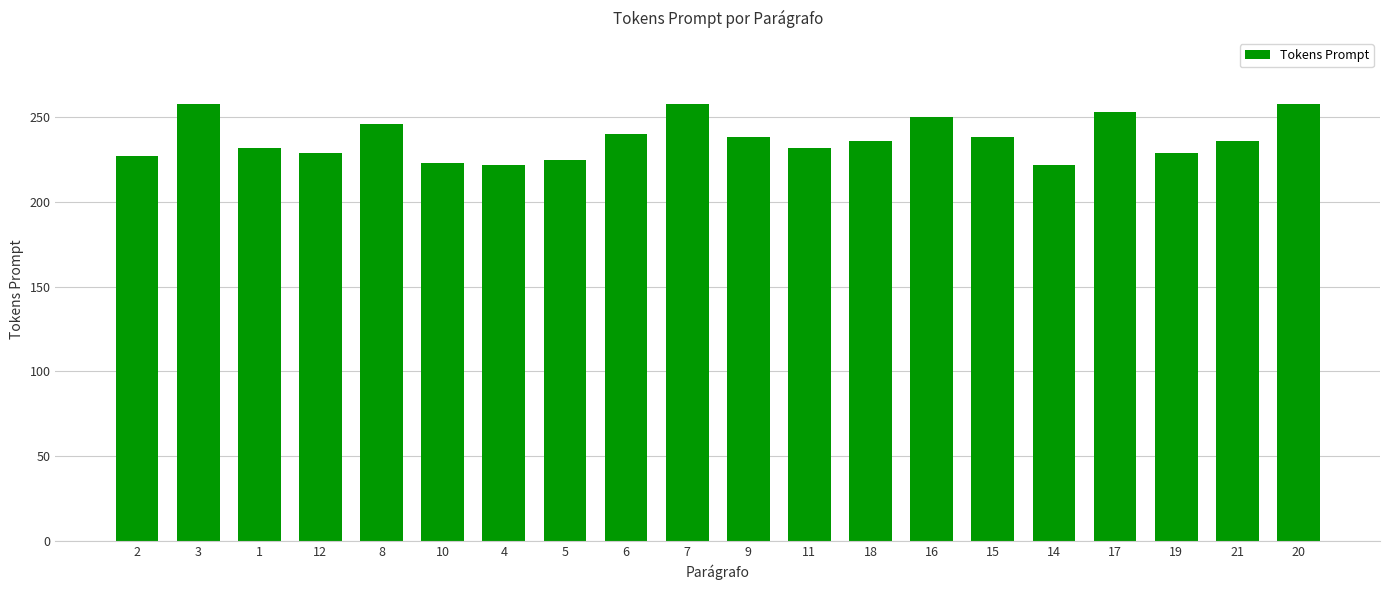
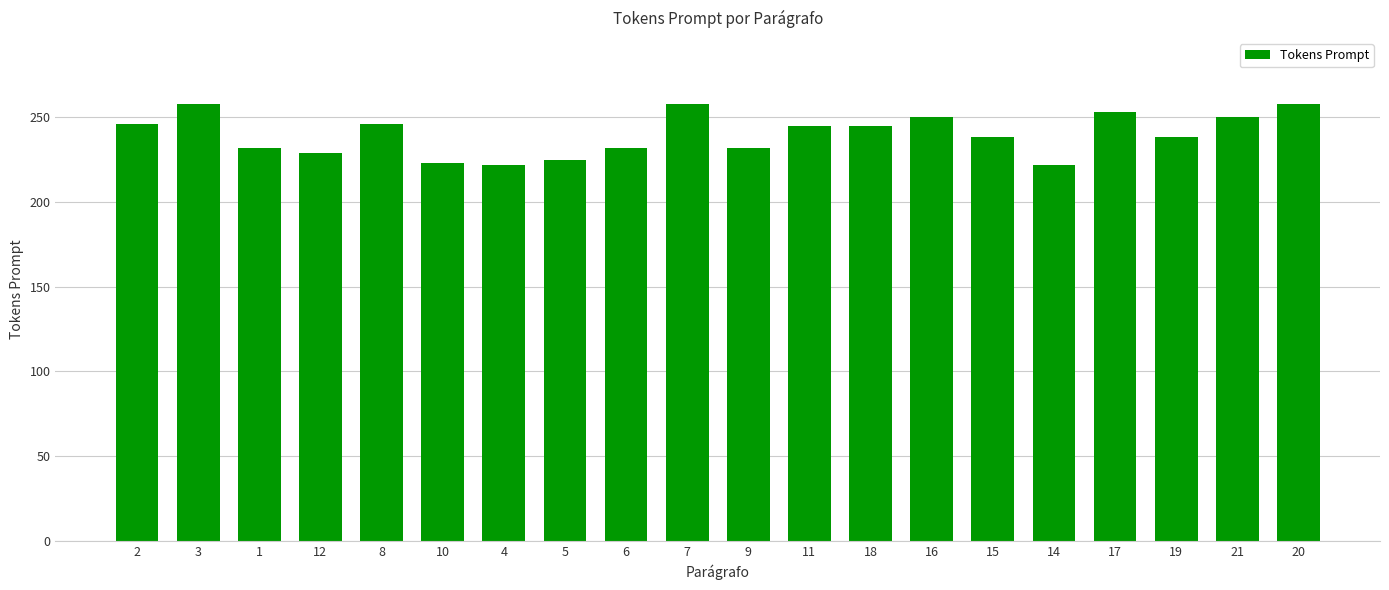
  {
-   "2": 227,
+   "2": 246,
    "3": 258,
    "1": 232,
    "12": 229,
    "8": 246,
    "10": 223,
    "4": 222,
    "5": 225,
-   "6": 240,
+   "6": 232,
    "7": 258,
-   "9": 238,
-   "11": 232,
-   "18": 236,
+   "9": 232,
+   "11": 245,
+   "18": 245,
    "16": 250,
    "15": 238,
    "14": 222,
    "17": 253,
-   "19": 229,
-   "21": 236,
+   "19": 238,
+   "21": 250,
    "20": 258
  }
